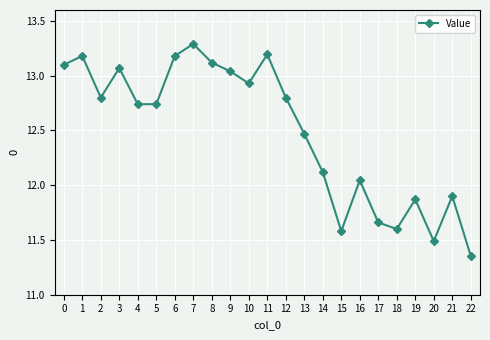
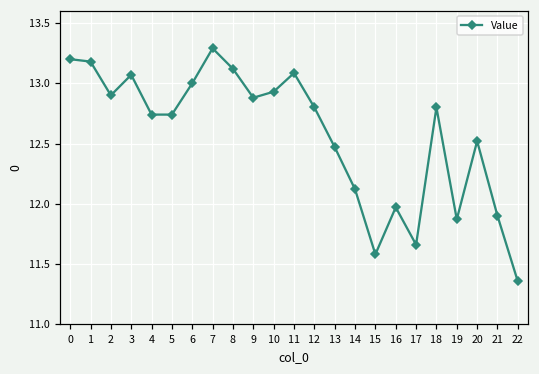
  {
-   "0": 13.1,
+   "0": 13.2,
    "1": 13.18,
-   "2": 12.8,
+   "2": 12.9,
    "3": 13.07,
    "4": 12.74,
    "5": 12.74,
-   "6": 13.18,
+   "6": 13.00,
    "7": 13.29,
    "8": 13.12,
-   "9": 13.04,
+   "9": 12.88,
    "10": 12.93,
-   "11": 13.20,
+   "11": 13.09,
    "12": 12.80,
    "13": 12.47,
    "14": 12.12,
    "15": 11.58,
-   "16": 12.05,
+   "16": 11.97,
    "17": 11.66,
-   "18": 11.6,
+   "18": 12.8,
    "19": 11.87,
-   "20": 11.49,
+   "20": 12.52,
    "21": 11.90,
    "22": 11.36
  }
